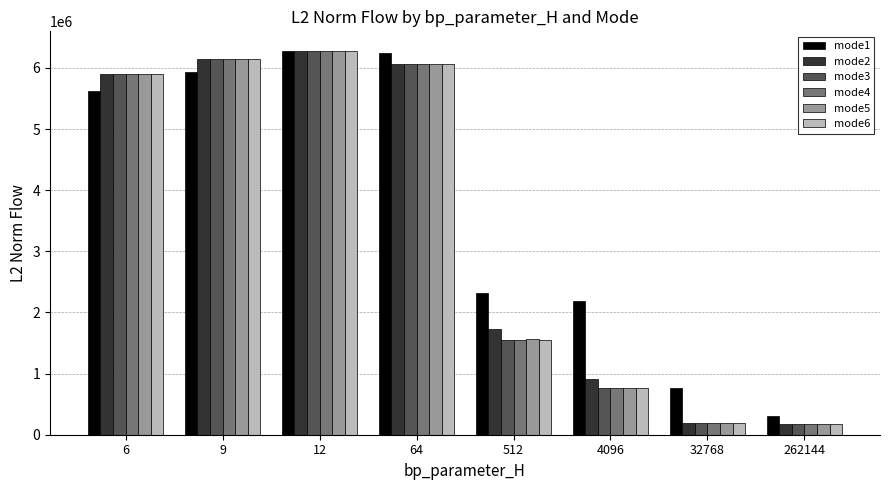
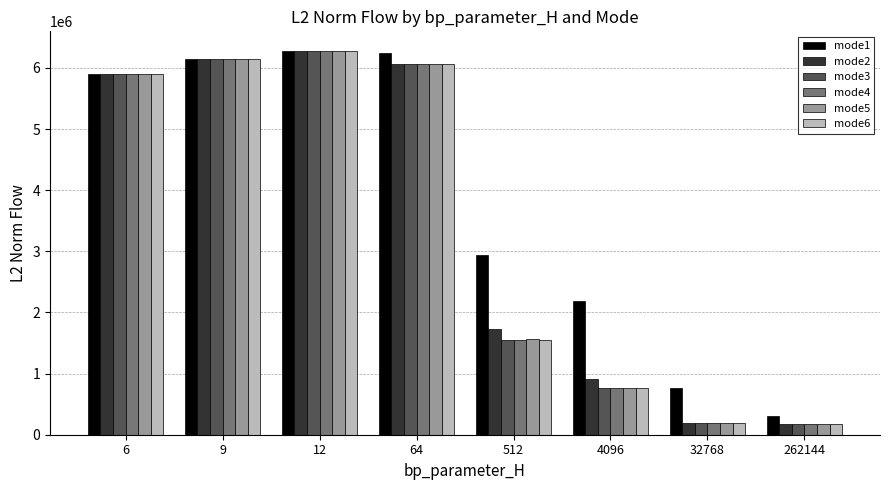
  {
    "mode1": {
-     "6": 5600000,
-     "9": 5900000,
+     "6": 5900000,
+     "9": 6100000,
      "12": 6300000,
      "64": 6200000,
-     "512": 2300000,
+     "512": 2900000,
      "4096": 2200000,
      "32768": 800000,
      "262144": 300000
    }
  }
